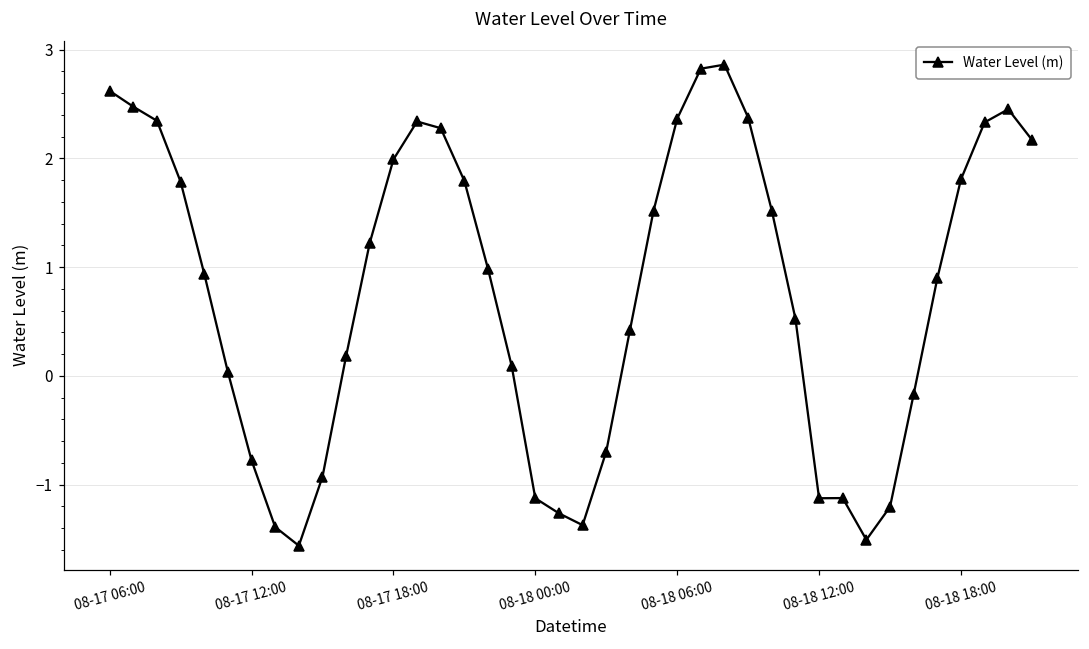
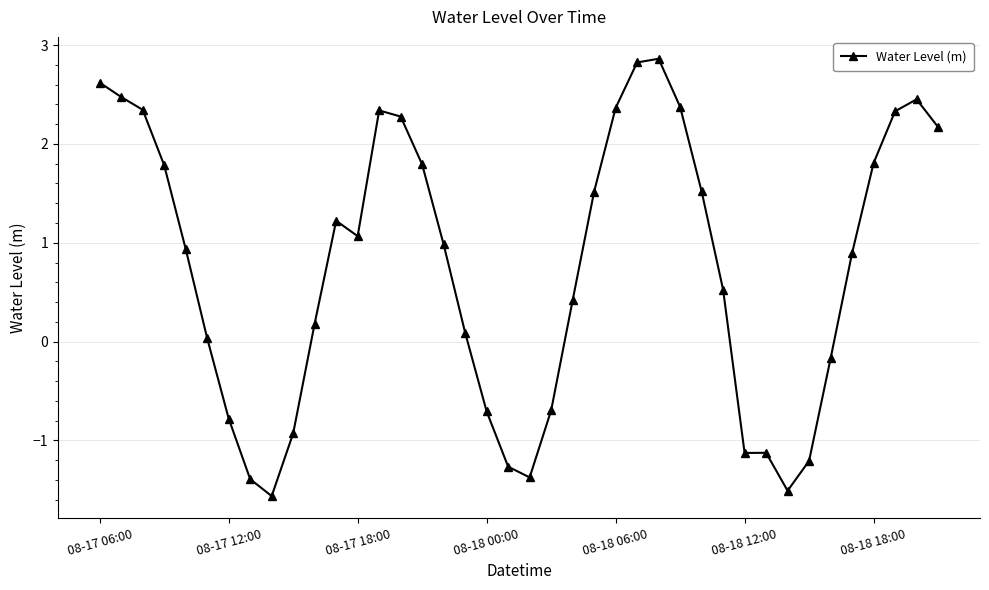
  {
    "08-17 06:00": 2.6,
    "08-17 12:00": -0.8,
-   "08-17 18:00": 2.0,
-   "08-18 00:00": -1.1,
+   "08-17 18:00": 1.1,
+   "08-18 00:00": -0.7,
    "08-18 06:00": 2.4,
    "08-18 12:00": -1.1,
    "08-18 18:00": 1.8
  }
